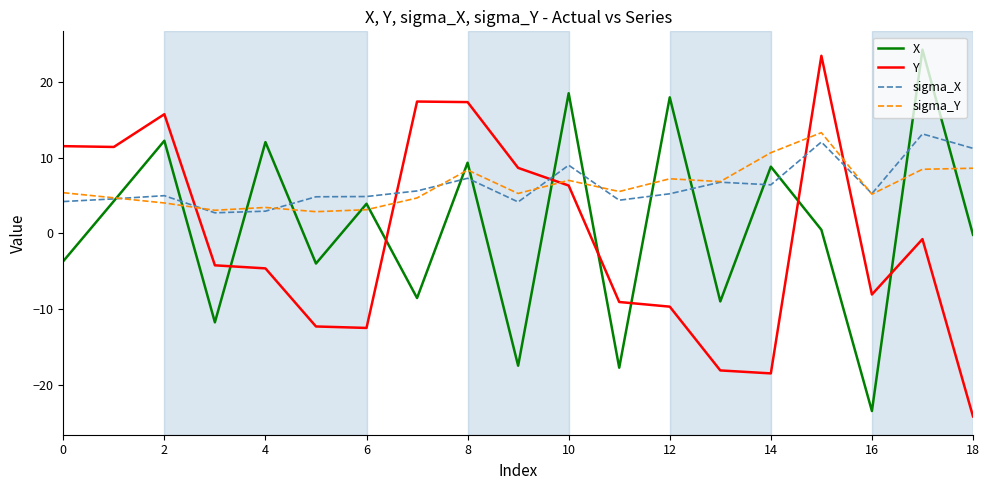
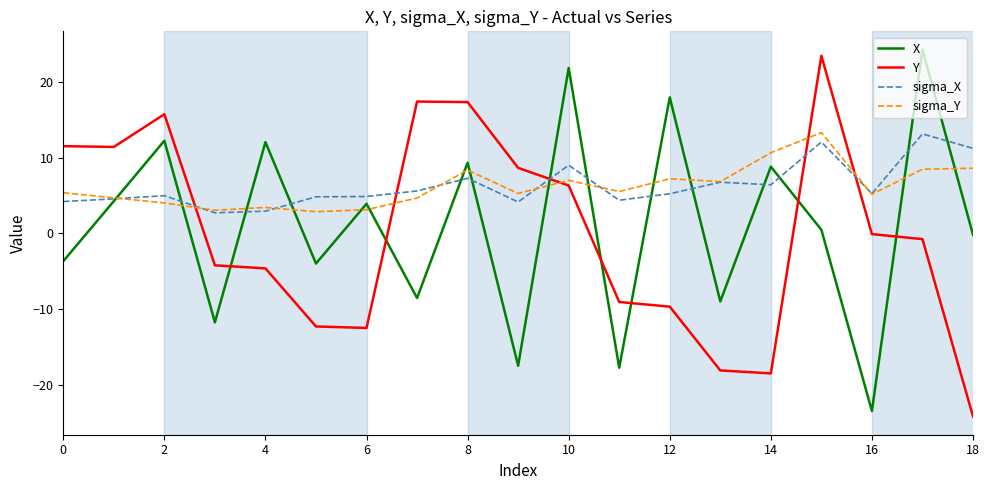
  {
    "X": {
      "0": -4,
      "2": 12,
      "4": 12,
      "6": 4,
      "8": 9,
-     "10": 19,
+     "10": 22,
      "12": 18,
      "14": 9,
      "16": -23,
      "18": 0
    },
    "Y": {
      "0": 12,
      "2": 16,
      "4": -5,
      "6": -12,
      "8": 17,
      "10": 6,
      "12": -10,
      "14": -18,
-     "16": -8,
+     "16": 0,
      "18": -24
    },
    "sigma_X": {
      "0": 4,
      "2": 5,
      "4": 3,
      "6": 5,
      "8": 7,
      "10": 9,
      "12": 5,
      "14": 6,
      "18": 11
    },
    "sigma_Y": {
      "0": 5,
      "2": 4,
      "4": 3,
      "6": 3,
      "8": 8,
      "10": 7,
      "12": 7,
      "14": 11,
      "18": 9
    }
  }
